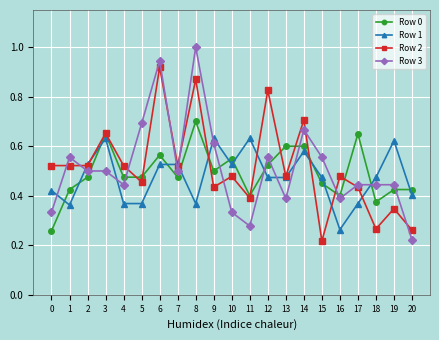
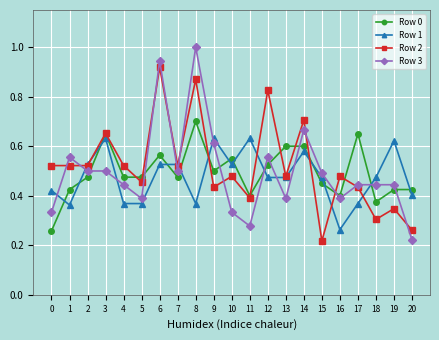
  {
    "Row 0": {
      "0": 0.26,
      "1": 0.43,
      "2": 0.48,
      "4": 0.48,
      "5": 0.48,
      "6": 0.56,
      "7": 0.48,
      "8": 0.70,
      "9": 0.50,
      "10": 0.55,
      "12": 0.53,
      "13": 0.60,
      "14": 0.60,
      "15": 0.45,
      "16": 0.40,
      "17": 0.65,
      "18": 0.38,
      "19": 0.43,
      "20": 0.43
    },
    "Row 1": {
      "0": 0.42,
      "1": 0.36,
      "3": 0.63,
      "4": 0.37,
      "5": 0.37,
      "6": 0.53,
      "8": 0.37,
      "9": 0.63,
      "10": 0.53,
      "11": 0.63,
      "12": 0.47,
      "14": 0.58,
      "15": 0.47,
      "16": 0.26,
      "17": 0.37,
      "18": 0.47,
      "19": 0.62,
      "20": 0.40
    },
    "Row 2": {
      "0": 0.52,
      "1": 0.52,
      "4": 0.52,
      "5": 0.46,
      "6": 0.92,
      "8": 0.87,
      "9": 0.43,
      "10": 0.48,
      "12": 0.83,
      "14": 0.71,
      "15": 0.22,
      "16": 0.48,
-     "18": 0.27,
+     "18": 0.30,
      "19": 0.35,
      "20": 0.26
    },
    "Row 3": {
      "0": 0.33,
      "1": 0.56,
      "2": 0.50,
      "3": 0.50,
      "4": 0.44,
-     "5": 0.69,
+     "5": 0.39,
      "6": 0.94,
      "7": 0.50,
      "8": 1.00,
      "9": 0.61,
      "10": 0.33,
      "11": 0.28,
      "12": 0.56,
      "13": 0.39,
      "14": 0.67,
-     "15": 0.56,
+     "15": 0.49,
      "16": 0.39,
      "18": 0.44,
      "19": 0.44,
      "20": 0.22
    }
  }
